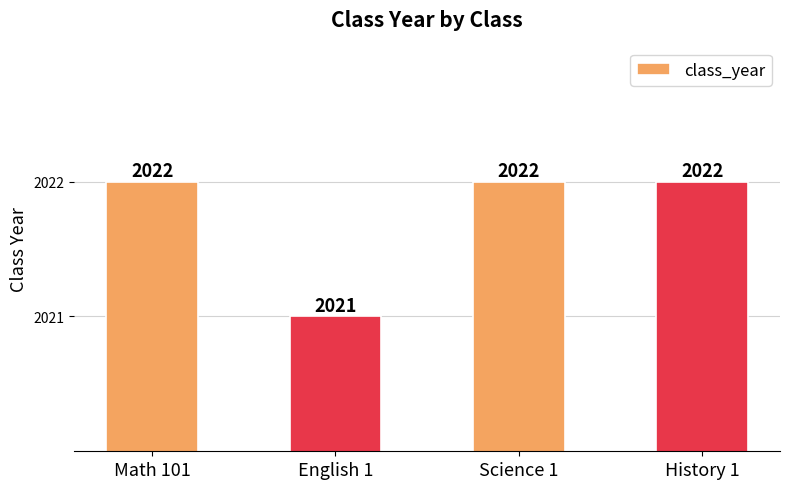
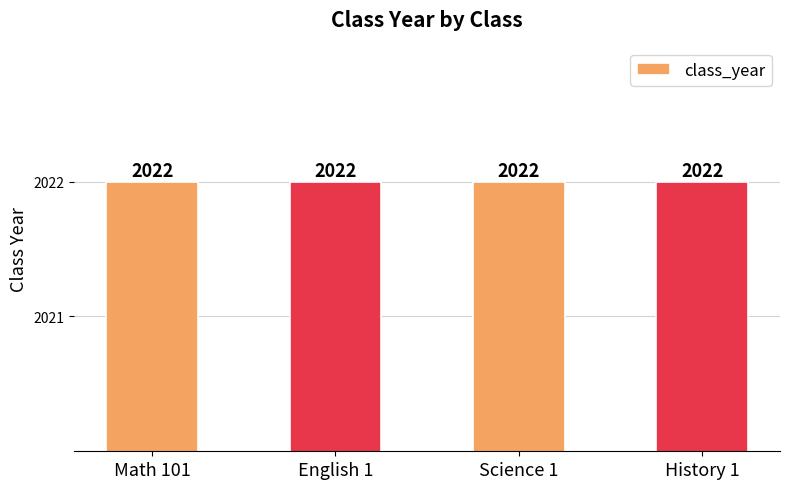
  {
    "Math 101": 2022,
-   "English 1": 2021,
+   "English 1": 2022,
    "Science 1": 2022,
    "History 1": 2022
  }
